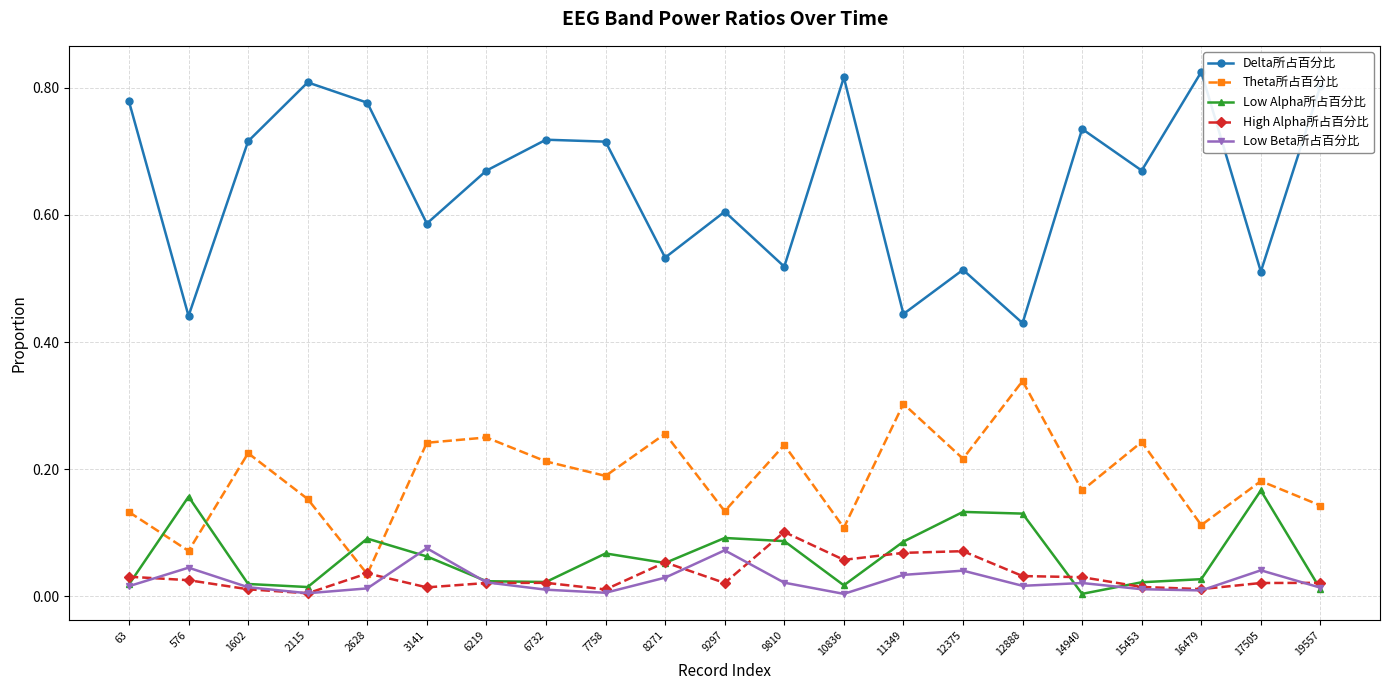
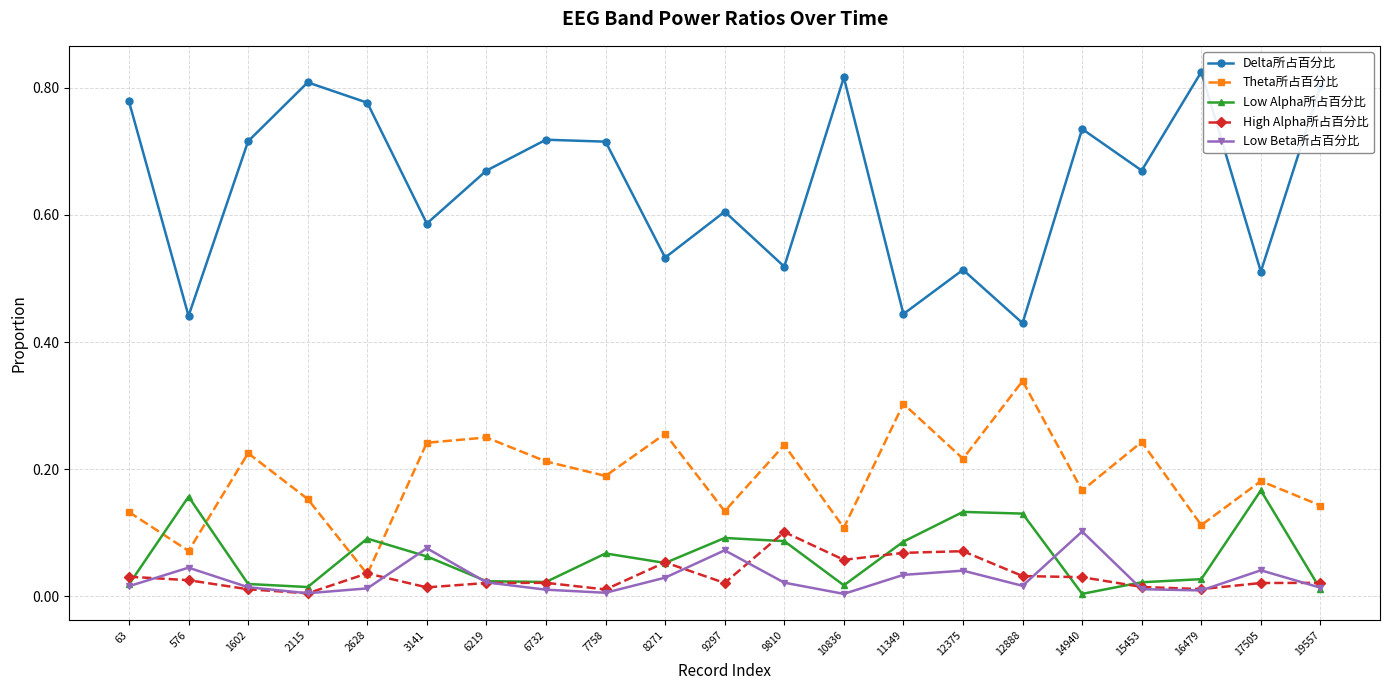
  {
    "Delta所占百分比": {
      "63": 0.78,
      "576": 0.44,
      "1602": 0.72,
      "2115": 0.81,
      "2628": 0.78,
      "3141": 0.59,
      "6219": 0.67,
      "6732": 0.72,
      "7758": 0.72,
      "8271": 0.53,
      "9297": 0.61,
      "9810": 0.52,
      "10836": 0.82,
      "11349": 0.44,
      "12375": 0.51,
      "12888": 0.43,
      "14940": 0.74,
      "15453": 0.67,
      "16479": 0.82,
      "17505": 0.51
    },
    "Theta所占百分比": {
      "63": 0.13,
      "576": 0.07,
      "1602": 0.23,
      "2115": 0.15,
      "3141": 0.24,
      "6219": 0.25,
      "6732": 0.21,
      "7758": 0.19,
      "8271": 0.26,
      "9297": 0.13,
      "9810": 0.24,
      "10836": 0.11,
      "11349": 0.30,
      "12375": 0.22,
      "12888": 0.34,
      "14940": 0.17,
      "15453": 0.24,
      "16479": 0.11,
      "17505": 0.18,
      "19557": 0.14
    },
    "Low Alpha所占百分比": {
      "576": 0.16,
      "1602": 0.02,
      "2115": 0.01,
      "2628": 0.09,
      "3141": 0.06,
      "7758": 0.07,
      "9297": 0.09,
      "9810": 0.09,
      "10836": 0.02,
      "11349": 0.09,
      "12375": 0.13,
      "12888": 0.13,
      "14940": 0.00,
      "15453": 0.02,
      "16479": 0.03,
      "17505": 0.17
    },
    "High Alpha所占百分比": {
      "63": 0.03,
      "576": 0.03,
      "3141": 0.01,
      "7758": 0.01,
      "9297": 0.02,
      "9810": 0.10,
      "10836": 0.06,
      "11349": 0.07,
      "12375": 0.07,
      "12888": 0.03,
      "14940": 0.03,
      "17505": 0.02,
      "19557": 0.02
    },
    "Low Beta所占百分比": {
      "576": 0.05,
      "2628": 0.01,
      "3141": 0.08,
      "6732": 0.01,
      "7758": 0.01,
      "8271": 0.03,
      "9297": 0.07,
      "9810": 0.02,
      "10836": 0.00,
      "11349": 0.03,
      "12375": 0.04,
      "12888": 0.02,
-     "14940": 0.02,
+     "14940": 0.10,
      "17505": 0.04
    }
  }
